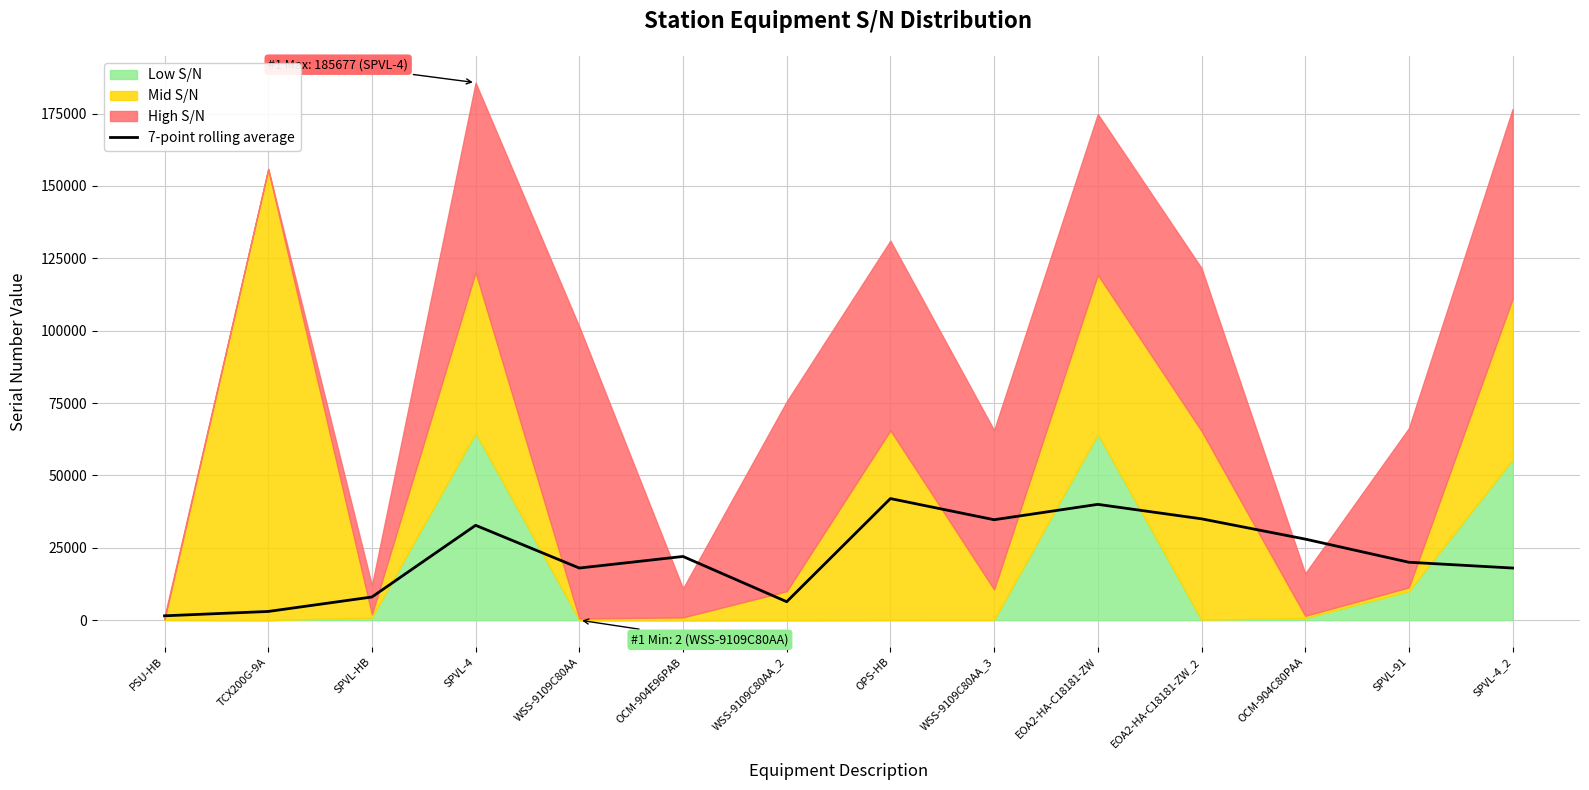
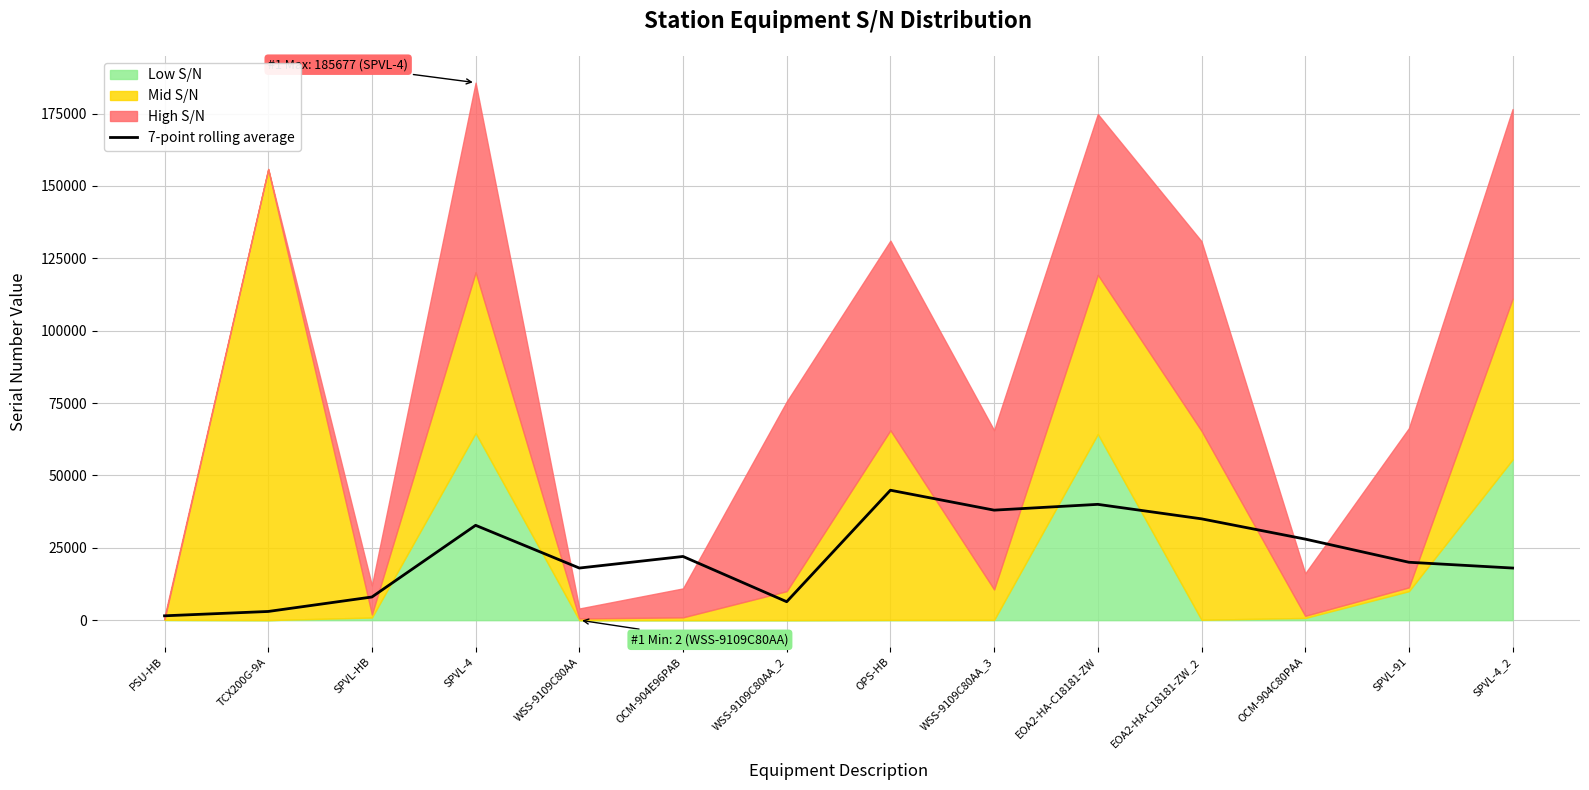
  {
    "7-point rolling average": {
      "TCX200G-9A": 3000,
      "SPVL-HB": 8000,
      "SPVL-4": 33000,
      "WSS-9109C80AA": 18000,
      "OCM-904E96PAB": 22000,
      "WSS-9109C80AA_2": 6000,
-     "OPS-HB": 42000,
-     "WSS-9109C80AA_3": 35000,
+     "OPS-HB": 45000,
+     "WSS-9109C80AA_3": 38000,
      "EOA2-HA-C18181-ZW": 40000,
      "EOA2-HA-C18181-ZW_2": 35000,
      "OCM-904C80PAA": 28000,
      "SPVL-91": 20000,
      "SPVL-4_2": 18000
    },
    "Low S/N": {
      "SPVL-HB": 1000,
      "SPVL-4": 65000,
      "EOA2-HA-C18181-ZW": 64000,
      "SPVL-91": 10000,
      "SPVL-4_2": 56000
    },
    "Mid S/N": {
      "SPVL-HB": 1000,
      "SPVL-4": 56000,
      "OCM-904E96PAB": 1000,
      "WSS-9109C80AA_2": 10000,
      "OPS-HB": 66000,
      "WSS-9109C80AA_3": 11000,
      "EOA2-HA-C18181-ZW": 55000,
      "EOA2-HA-C18181-ZW_2": 65000,
      "SPVL-91": 1000,
      "SPVL-4_2": 56000
    },
    "High S/N": {
      "SPVL-HB": 10000,
-     "WSS-9109C80AA": 101000,
+     "WSS-9109C80AA": 3000,
      "OCM-904E96PAB": 10000,
      "WSS-9109C80AA_2": 66000,
      "OPS-HB": 66000,
      "WSS-9109C80AA_3": 55000,
      "EOA2-HA-C18181-ZW": 56000,
-     "EOA2-HA-C18181-ZW_2": 56000,
+     "EOA2-HA-C18181-ZW_2": 66000,
      "OCM-904C80PAA": 15000,
      "SPVL-91": 55000,
      "SPVL-4_2": 66000
    }
  }
